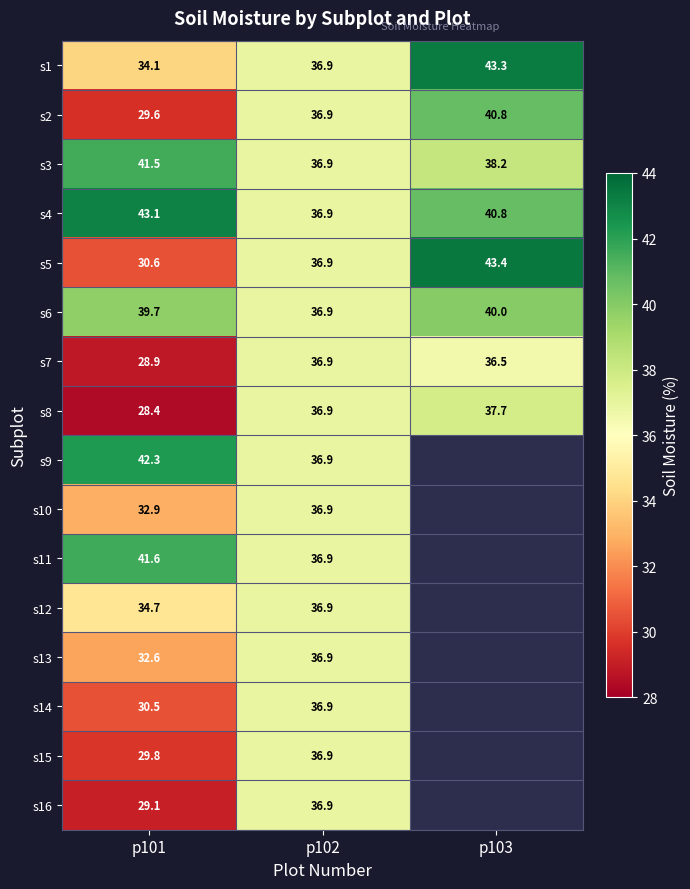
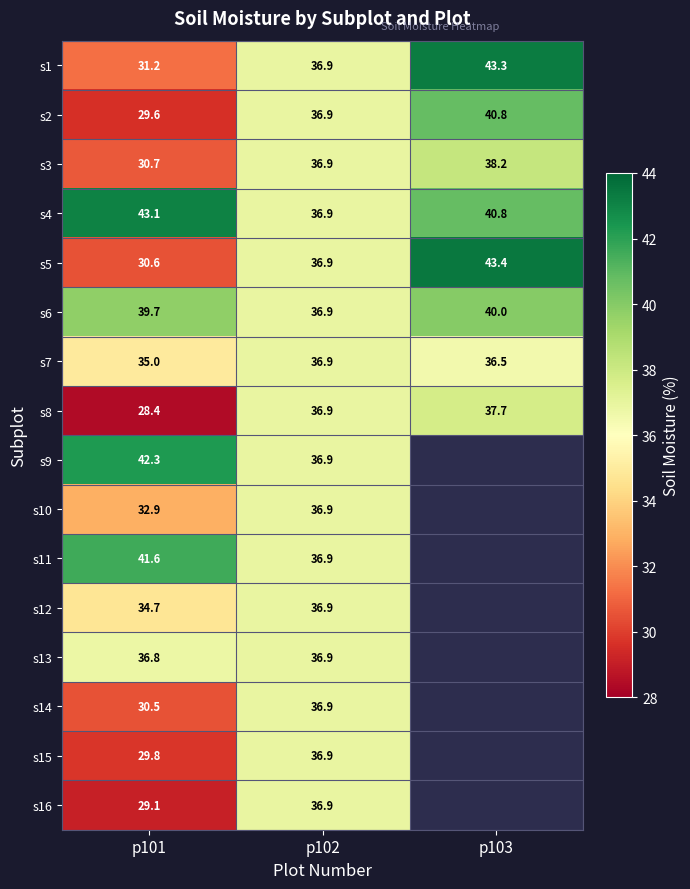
  {
    "s1": {
-     "p101": 34.1,
+     "p101": 31.2,
      "p102": 36.9,
      "p103": 43.3
    },
    "s2": {
      "p101": 29.6,
      "p102": 36.9,
      "p103": 40.8
    },
    "s3": {
-     "p101": 41.5,
+     "p101": 30.7,
      "p102": 36.9,
      "p103": 38.2
    },
    "s4": {
      "p101": 43.1,
      "p102": 36.9,
      "p103": 40.8
    },
    "s5": {
      "p101": 30.6,
      "p102": 36.9,
      "p103": 43.4
    },
    "s6": {
      "p101": 39.7,
      "p102": 36.9,
      "p103": 40.0
    },
    "s7": {
-     "p101": 28.9,
+     "p101": 35.0,
      "p102": 36.9,
      "p103": 36.5
    },
    "s8": {
      "p101": 28.4,
      "p102": 36.9,
      "p103": 37.7
    },
    "s9": {
      "p101": 42.3,
      "p102": 36.9
    },
    "s10": {
      "p101": 32.9,
      "p102": 36.9
    },
    "s11": {
      "p101": 41.6,
      "p102": 36.9
    },
    "s12": {
      "p101": 34.7,
      "p102": 36.9
    },
    "s13": {
-     "p101": 32.6,
+     "p101": 36.8,
      "p102": 36.9
    },
    "s14": {
      "p101": 30.5,
      "p102": 36.9
    },
    "s15": {
      "p101": 29.8,
      "p102": 36.9
    },
    "s16": {
      "p101": 29.1,
      "p102": 36.9
    }
  }
